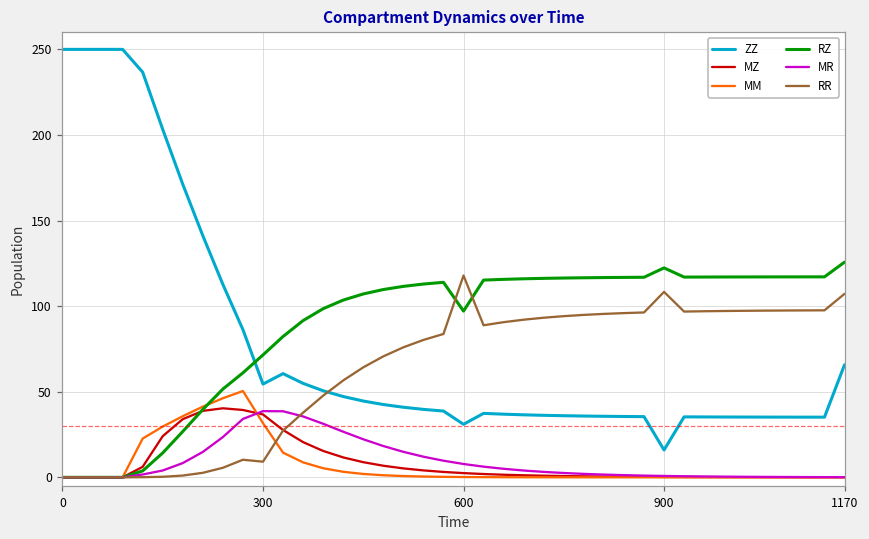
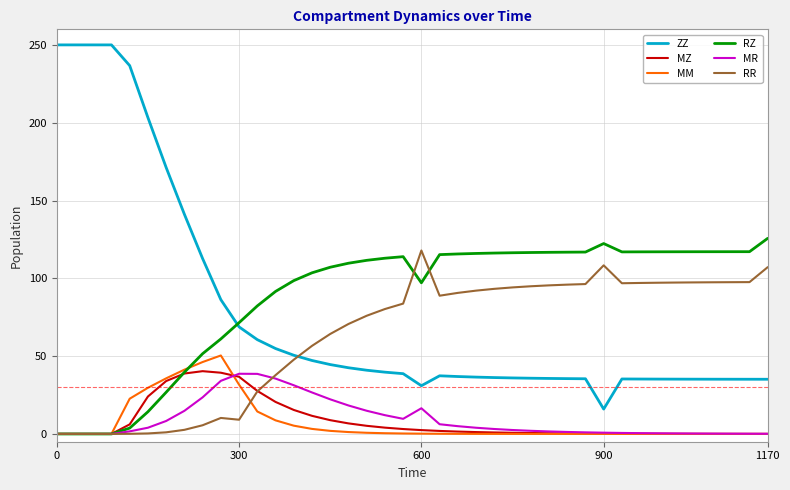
  {
    "ZZ": {
      "0": 250,
-     "300": 54,
+     "300": 69,
      "600": 31,
      "900": 16,
-     "1170": 66
+     "1170": 35
    },
    "MZ": {
      "300": 37,
      "600": 2
    },
    "MM": {
      "300": 32,
      "600": 0
    },
    "RZ": {
      "300": 72,
      "600": 97,
      "900": 122,
      "1170": 126
    },
    "MR": {
      "300": 39,
-     "600": 8
+     "600": 17
    },
    "RR": {
      "300": 9,
      "600": 118,
      "900": 108,
      "1170": 107
    }
  }
